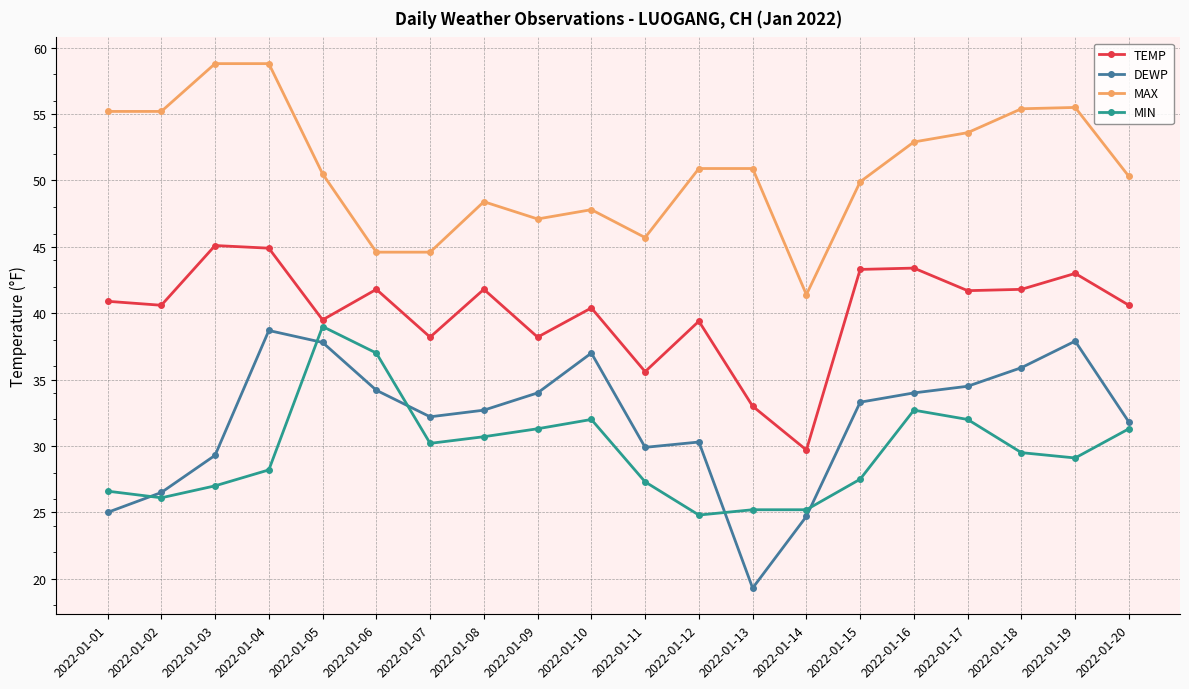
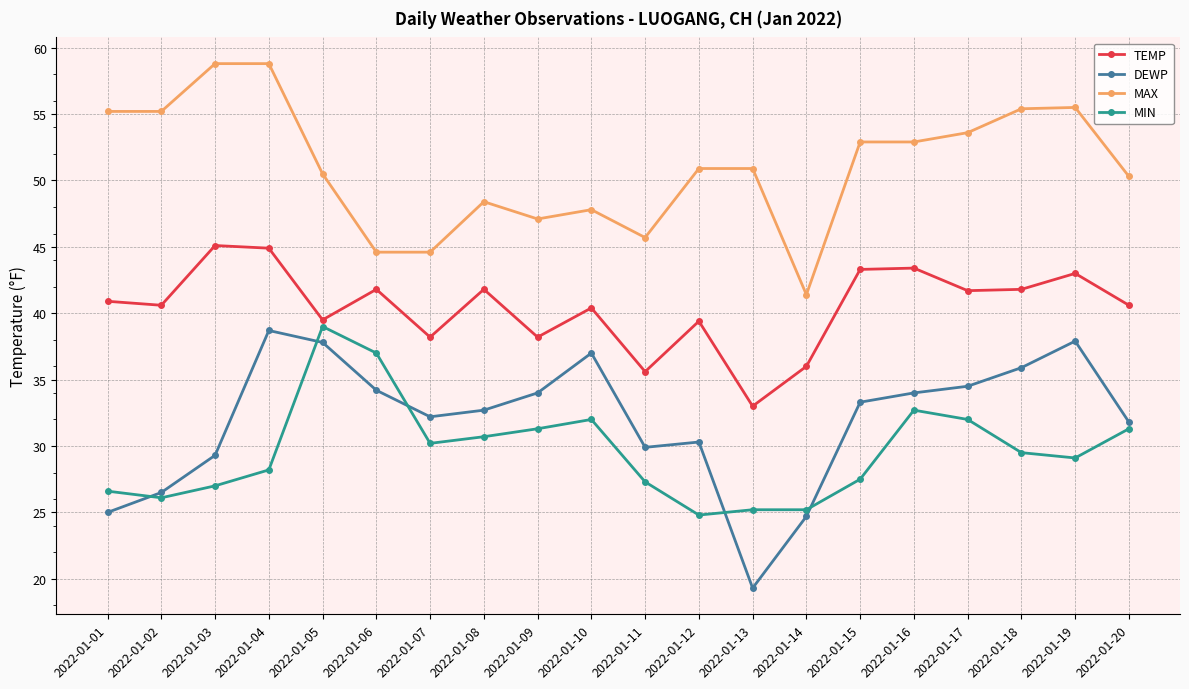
  {
    "TEMP": {
      "2022-01-01": 40.9,
      "2022-01-02": 40.6,
      "2022-01-03": 45.1,
      "2022-01-04": 44.9,
      "2022-01-05": 39.5,
      "2022-01-06": 41.8,
      "2022-01-07": 38.2,
      "2022-01-08": 41.8,
      "2022-01-09": 38.2,
      "2022-01-10": 40.4,
      "2022-01-11": 35.6,
      "2022-01-12": 39.4,
      "2022-01-13": 33.0,
-     "2022-01-14": 29.7,
+     "2022-01-14": 36.0,
      "2022-01-15": 43.3,
      "2022-01-16": 43.4,
      "2022-01-17": 41.7,
      "2022-01-18": 41.8,
      "2022-01-19": 43.0,
      "2022-01-20": 40.6
    },
    "MAX": {
      "2022-01-01": 55.2,
      "2022-01-02": 55.2,
      "2022-01-03": 58.8,
      "2022-01-04": 58.8,
      "2022-01-05": 50.5,
      "2022-01-06": 44.6,
      "2022-01-07": 44.6,
      "2022-01-08": 48.4,
      "2022-01-09": 47.1,
      "2022-01-10": 47.8,
      "2022-01-11": 45.7,
      "2022-01-12": 50.9,
      "2022-01-13": 50.9,
      "2022-01-14": 41.4,
-     "2022-01-15": 49.9,
+     "2022-01-15": 52.9,
      "2022-01-16": 52.9,
      "2022-01-17": 53.6,
      "2022-01-18": 55.4,
      "2022-01-19": 55.5,
      "2022-01-20": 50.3
    }
  }
